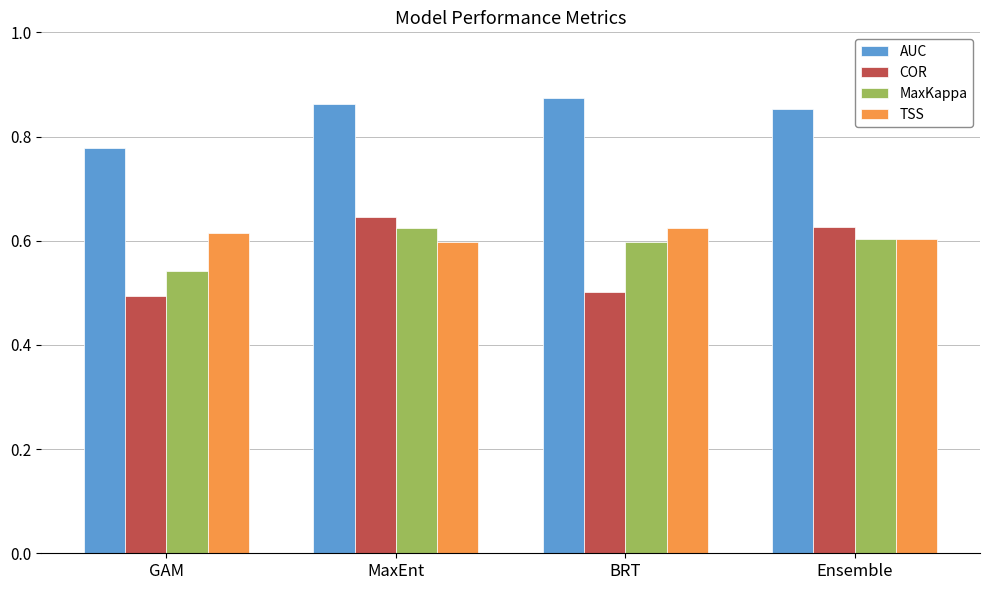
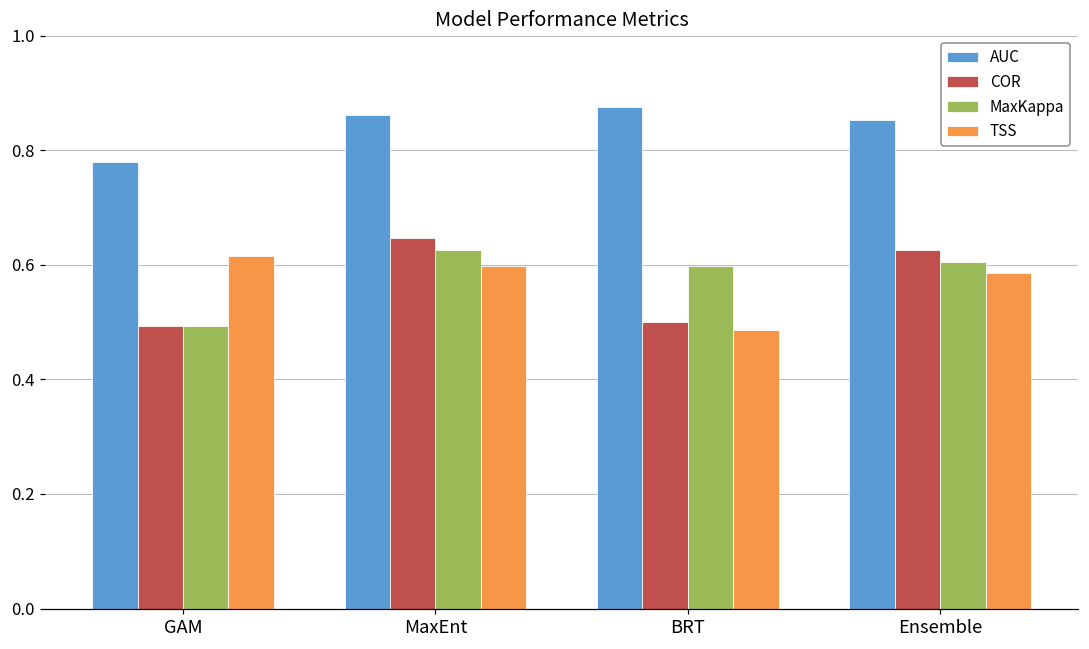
  {
    "AUC": {
      "GAM": 0.78,
      "MaxEnt": 0.86,
      "BRT": 0.87,
      "Ensemble": 0.85
    },
    "COR": {
      "GAM": 0.49,
      "MaxEnt": 0.65,
      "BRT": 0.50,
      "Ensemble": 0.63
    },
    "MaxKappa": {
-     "GAM": 0.54,
+     "GAM": 0.49,
      "MaxEnt": 0.63,
      "BRT": 0.60,
      "Ensemble": 0.60
    },
    "TSS": {
      "GAM": 0.61,
      "MaxEnt": 0.60,
-     "BRT": 0.63,
-     "Ensemble": 0.60
+     "BRT": 0.49,
+     "Ensemble": 0.59
    }
  }
